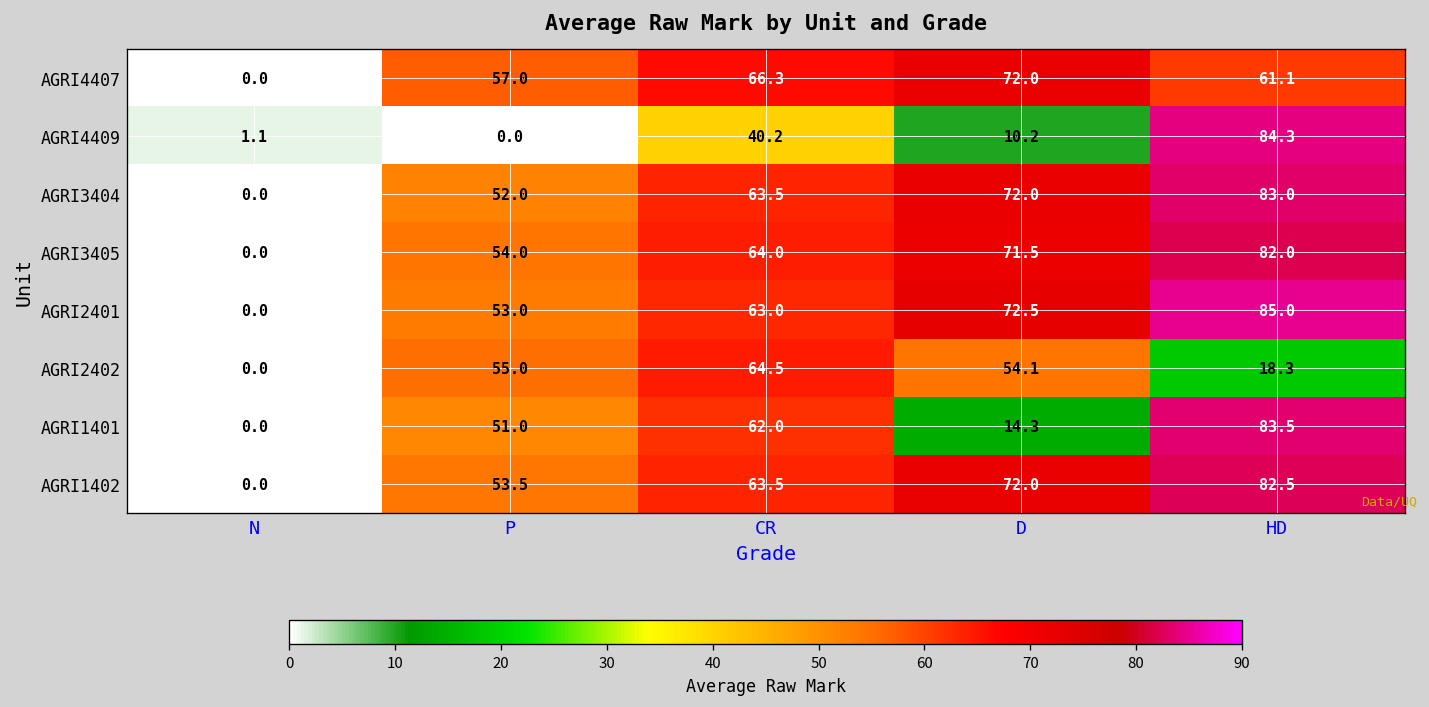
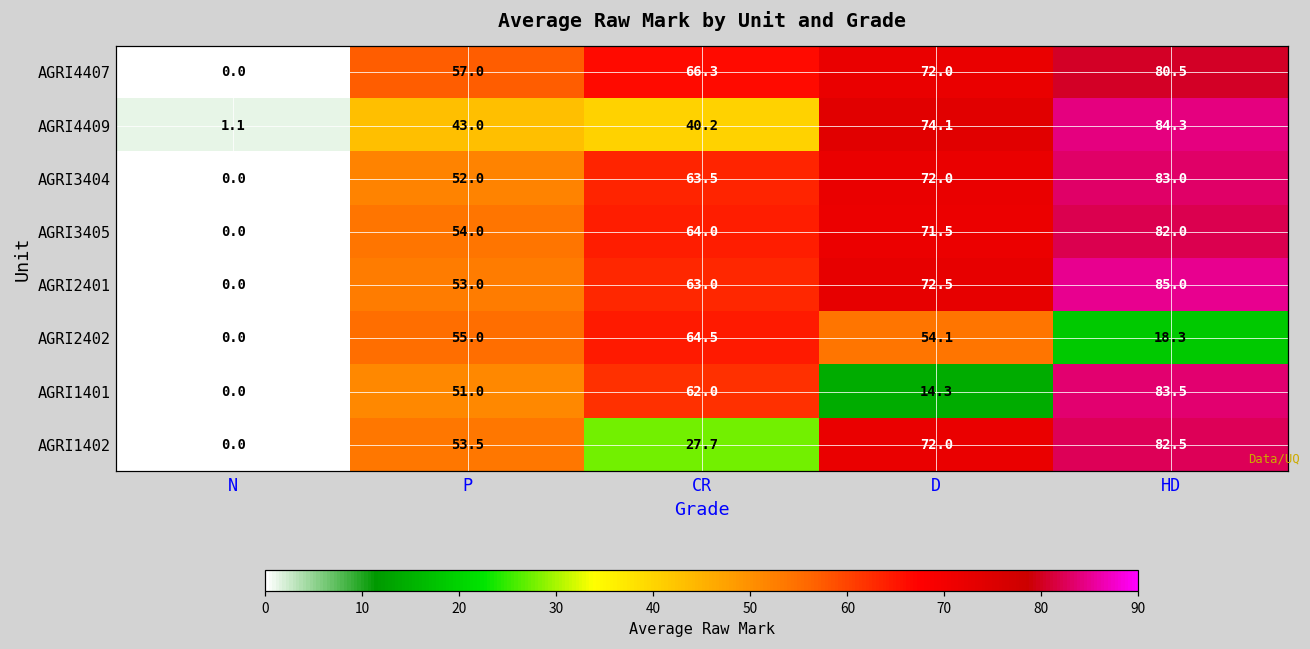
  {
    "AGRI4407": {
      "N": 0.0,
      "P": 57.0,
      "CR": 66.3,
      "D": 72.0,
-     "HD": 61.1
+     "HD": 80.5
    },
    "AGRI4409": {
      "N": 1.1,
-     "P": 0.0,
+     "P": 43.0,
      "CR": 40.2,
-     "D": 10.2,
+     "D": 74.1,
      "HD": 84.3
    },
    "AGRI3404": {
      "N": 0.0,
      "P": 52.0,
      "CR": 63.5,
      "D": 72.0,
      "HD": 83.0
    },
    "AGRI3405": {
      "N": 0.0,
      "P": 54.0,
      "CR": 64.0,
      "D": 71.5,
      "HD": 82.0
    },
    "AGRI2401": {
      "N": 0.0,
      "P": 53.0,
      "CR": 63.0,
      "D": 72.5,
      "HD": 85.0
    },
    "AGRI2402": {
      "N": 0.0,
      "P": 55.0,
      "CR": 64.5,
      "D": 54.1,
      "HD": 18.3
    },
    "AGRI1401": {
      "N": 0.0,
      "P": 51.0,
      "CR": 62.0,
      "D": 14.3,
      "HD": 83.5
    },
    "AGRI1402": {
      "N": 0.0,
      "P": 53.5,
-     "CR": 63.5,
+     "CR": 27.7,
      "D": 72.0
    }
  }
